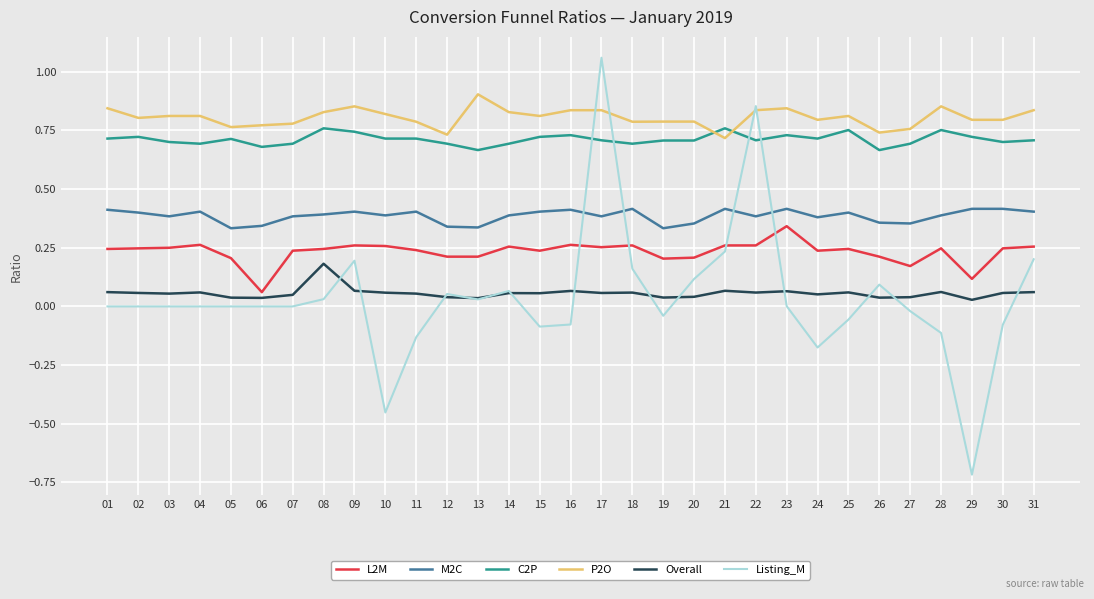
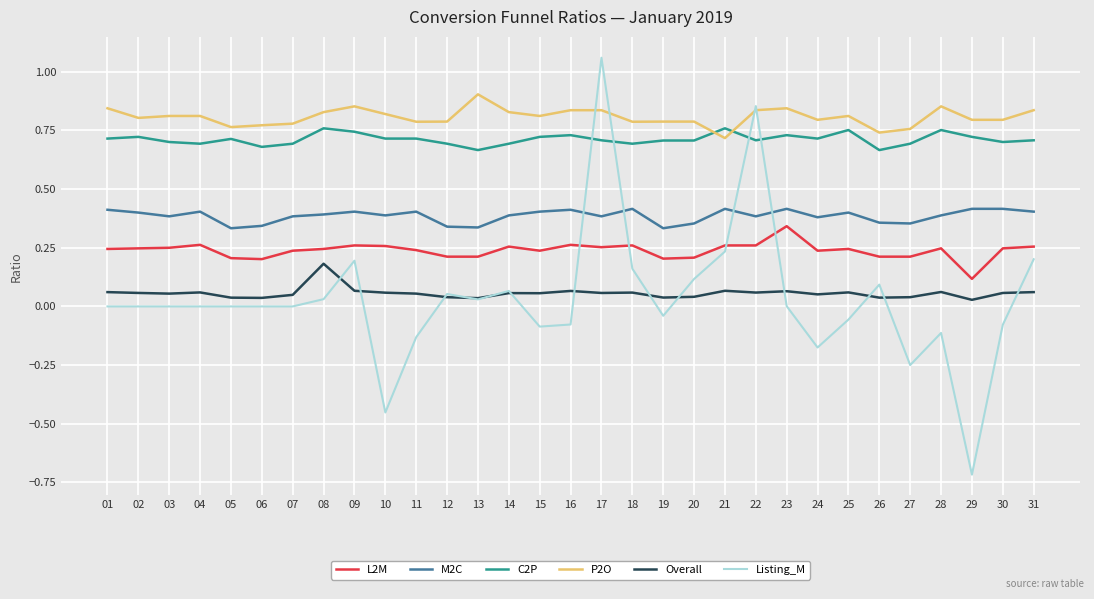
  {
    "L2M": {
      "01": 0.25,
      "02": 0.25,
      "03": 0.25,
      "04": 0.26,
      "05": 0.21,
-     "06": 0.06,
+     "06": 0.20,
      "07": 0.24,
      "08": 0.25,
      "09": 0.26,
      "10": 0.26,
      "11": 0.24,
      "12": 0.21,
      "13": 0.21,
      "14": 0.26,
      "15": 0.24,
      "16": 0.26,
      "17": 0.25,
      "18": 0.26,
      "19": 0.20,
      "20": 0.21,
      "21": 0.26,
      "22": 0.26,
      "23": 0.34,
      "24": 0.24,
      "25": 0.25,
      "26": 0.21,
-     "27": 0.17,
+     "27": 0.21,
      "28": 0.25,
      "29": 0.12,
      "30": 0.25,
      "31": 0.26
    },
    "P2O": {
      "01": 0.84,
      "02": 0.80,
      "03": 0.81,
      "04": 0.81,
      "05": 0.76,
      "06": 0.77,
      "07": 0.78,
      "08": 0.83,
      "09": 0.85,
      "10": 0.82,
      "11": 0.79,
-     "12": 0.73,
+     "12": 0.79,
      "13": 0.90,
      "14": 0.83,
      "15": 0.81,
      "16": 0.84,
      "17": 0.84,
      "18": 0.79,
      "19": 0.79,
      "20": 0.79,
      "21": 0.72,
      "22": 0.84,
      "23": 0.84,
      "24": 0.80,
      "25": 0.81,
      "26": 0.74,
      "27": 0.76,
      "28": 0.85,
      "29": 0.80,
      "30": 0.80,
      "31": 0.84
    },
    "Overall": {
      "01": 0.06,
      "02": 0.06,
      "03": 0.05,
      "04": 0.06,
      "05": 0.04,
      "06": 0.04,
      "07": 0.05,
      "08": 0.18,
      "09": 0.07,
      "10": 0.06,
      "11": 0.05,
      "12": 0.04,
      "15": 0.06,
      "16": 0.07,
      "17": 0.06,
      "18": 0.06,
      "19": 0.04,
      "20": 0.04,
      "21": 0.07,
      "22": 0.06,
      "23": 0.06,
      "24": 0.05,
      "25": 0.06,
      "26": 0.04,
      "27": 0.04,
      "28": 0.06,
      "29": 0.03,
      "30": 0.06,
      "31": 0.06
    },
    "Listing_M": {
      "01": 0.00,
      "02": 0.00,
      "03": 0.00,
      "04": 0.00,
      "05": 0.00,
      "06": 0.00,
      "07": 0.00,
      "08": 0.03,
      "09": 0.20,
      "10": -0.45,
      "11": -0.13,
      "12": 0.05,
      "15": -0.09,
      "16": -0.08,
      "17": 1.06,
      "18": 0.16,
      "19": -0.04,
      "20": 0.12,
      "21": 0.23,
      "22": 0.85,
      "23": 0.00,
      "24": -0.18,
      "25": -0.06,
      "26": 0.09,
-     "27": -0.02,
+     "27": -0.25,
      "28": -0.11,
      "29": -0.72,
      "30": -0.08,
      "31": 0.20
    }
  }
